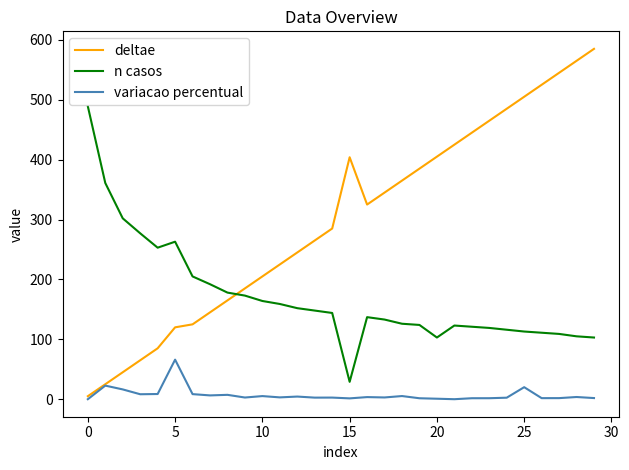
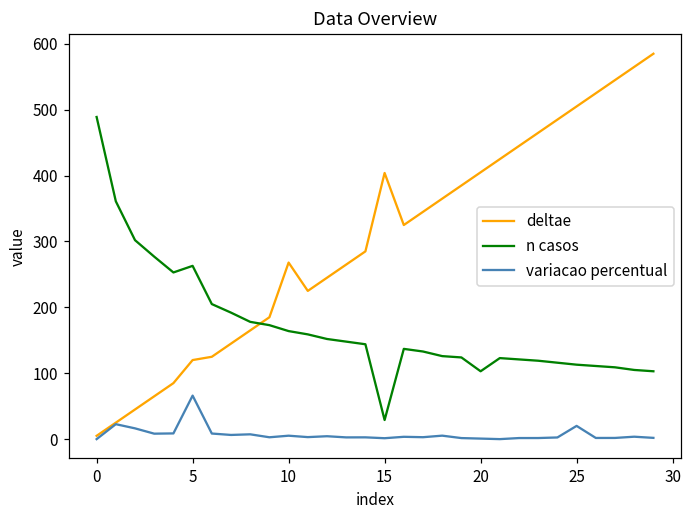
  {
    "deltae": {
      "0": 10,
      "5": 120,
-     "10": 210,
+     "10": 270,
      "15": 400,
      "20": 410,
      "25": 510
    },
    "n casos": {
      "0": 490,
      "5": 260,
      "10": 160,
      "15": 30,
      "20": 100,
      "25": 110
    },
    "variacao percentual": {
      "0": 0,
      "5": 70,
      "10": 10,
      "15": 0,
      "20": 0,
      "25": 20
    }
  }
